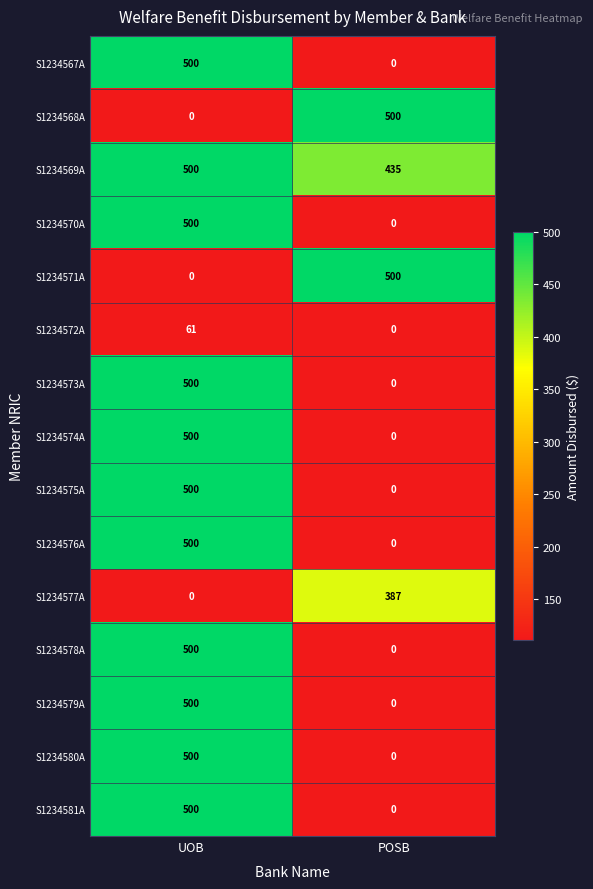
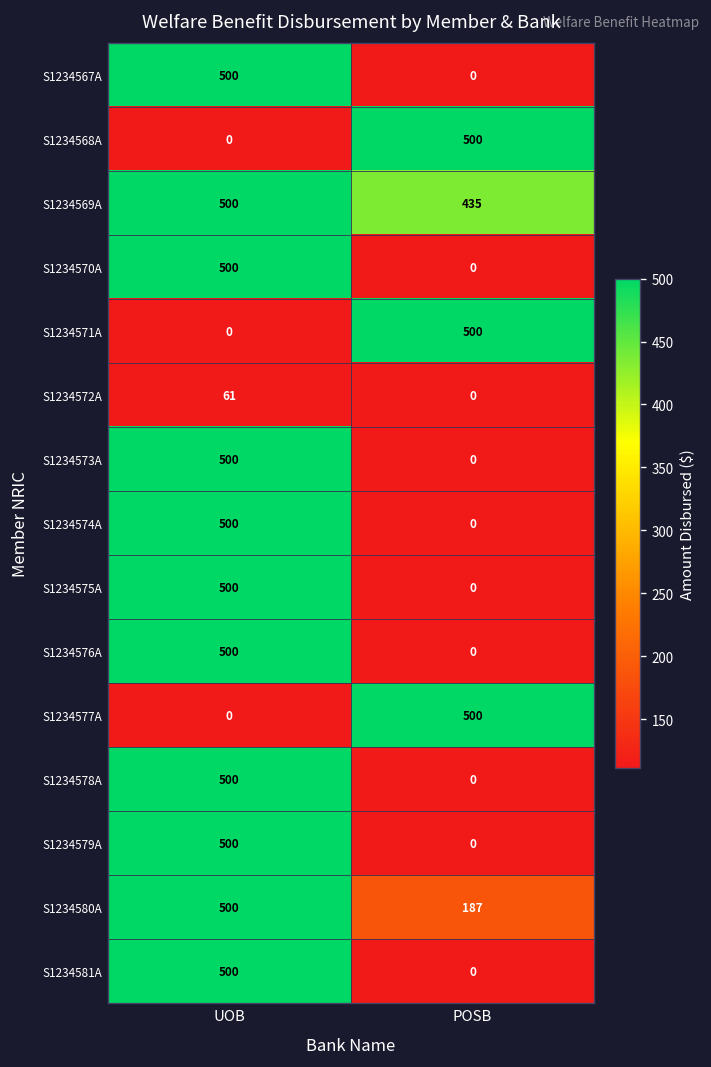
  {
    "S1234567A": {
      "UOB": 500,
      "POSB": 0
    },
    "S1234568A": {
      "UOB": 0,
      "POSB": 500
    },
    "S1234569A": {
      "UOB": 500,
      "POSB": 435
    },
    "S1234570A": {
      "UOB": 500,
      "POSB": 0
    },
    "S1234571A": {
      "UOB": 0,
      "POSB": 500
    },
    "S1234572A": {
      "UOB": 61,
      "POSB": 0
    },
    "S1234573A": {
      "UOB": 500,
      "POSB": 0
    },
    "S1234574A": {
      "UOB": 500,
      "POSB": 0
    },
    "S1234575A": {
      "UOB": 500,
      "POSB": 0
    },
    "S1234576A": {
      "UOB": 500,
      "POSB": 0
    },
    "S1234577A": {
      "UOB": 0,
-     "POSB": 387
+     "POSB": 500
    },
    "S1234578A": {
      "UOB": 500,
      "POSB": 0
    },
    "S1234579A": {
      "UOB": 500,
      "POSB": 0
    },
    "S1234580A": {
      "UOB": 500,
-     "POSB": 0
+     "POSB": 187
    },
    "S1234581A": {
      "UOB": 500,
      "POSB": 0
    }
  }
